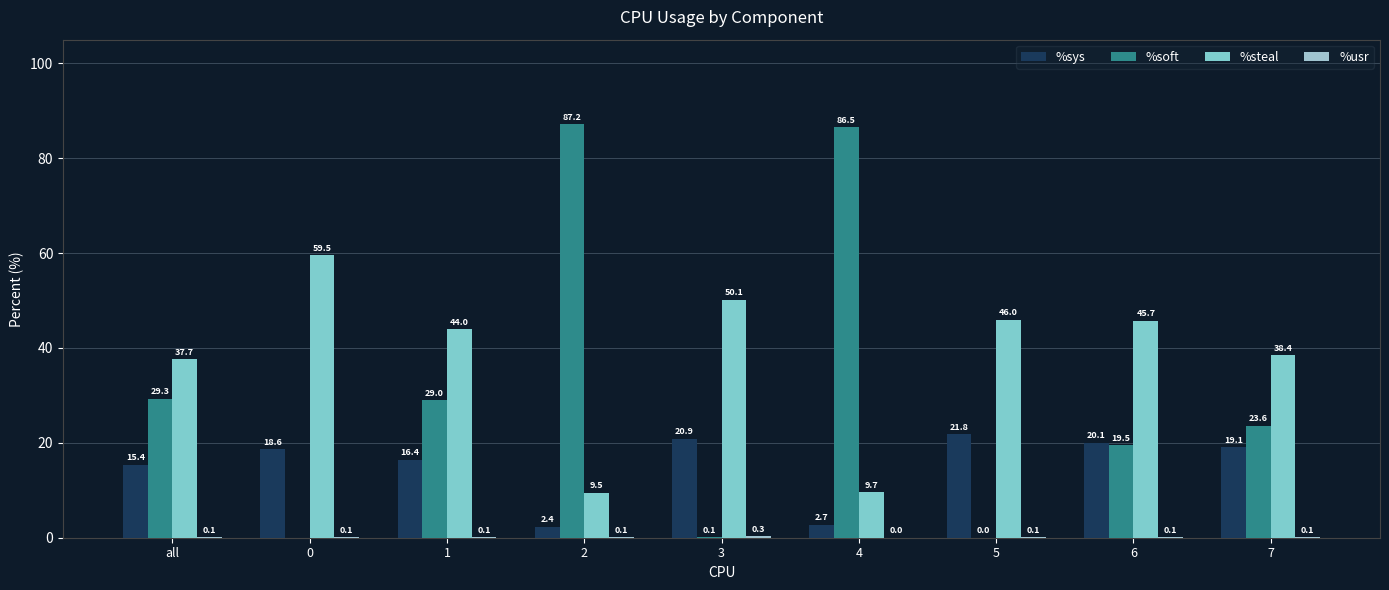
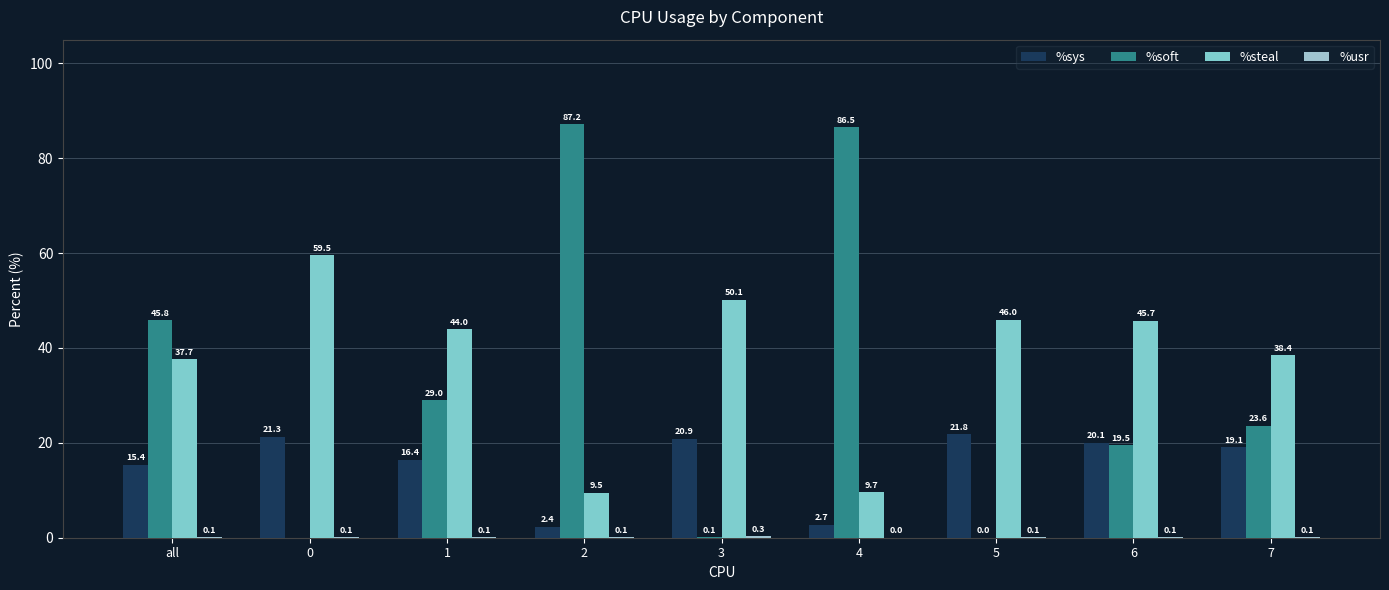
  {
    "%sys": {
      "all": 15.4,
-     "0": 18.6,
+     "0": 21.3,
      "1": 16.4,
      "2": 2.4,
      "3": 20.9,
      "4": 2.7,
      "5": 21.8,
      "6": 20.1,
      "7": 19.1
    },
    "%soft": {
-     "all": 29.3,
+     "all": 45.8,
      "1": 29.0,
      "2": 87.2,
      "3": 0.1,
      "4": 86.5,
      "5": 0.0,
      "6": 19.5,
      "7": 23.6
    }
  }
